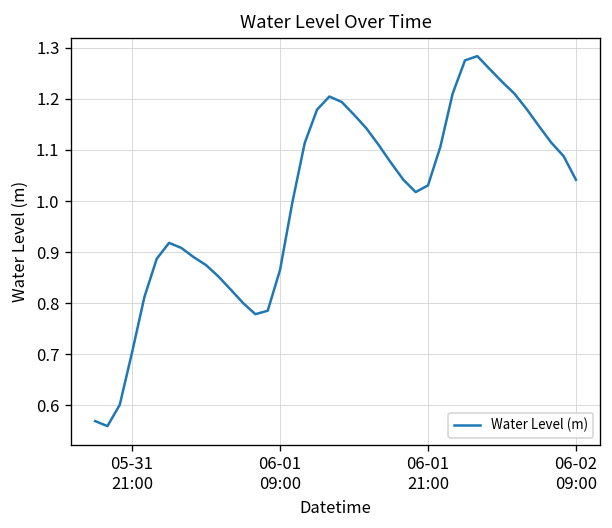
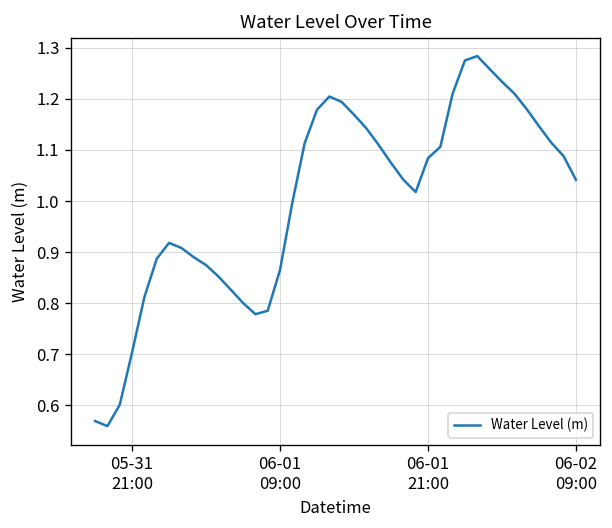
  {
    "05-31 21:00": 0.70,
    "06-01 09:00": 0.87,
-   "06-01 21:00": 1.03,
+   "06-01 21:00": 1.08,
    "06-02 09:00": 1.04
  }
